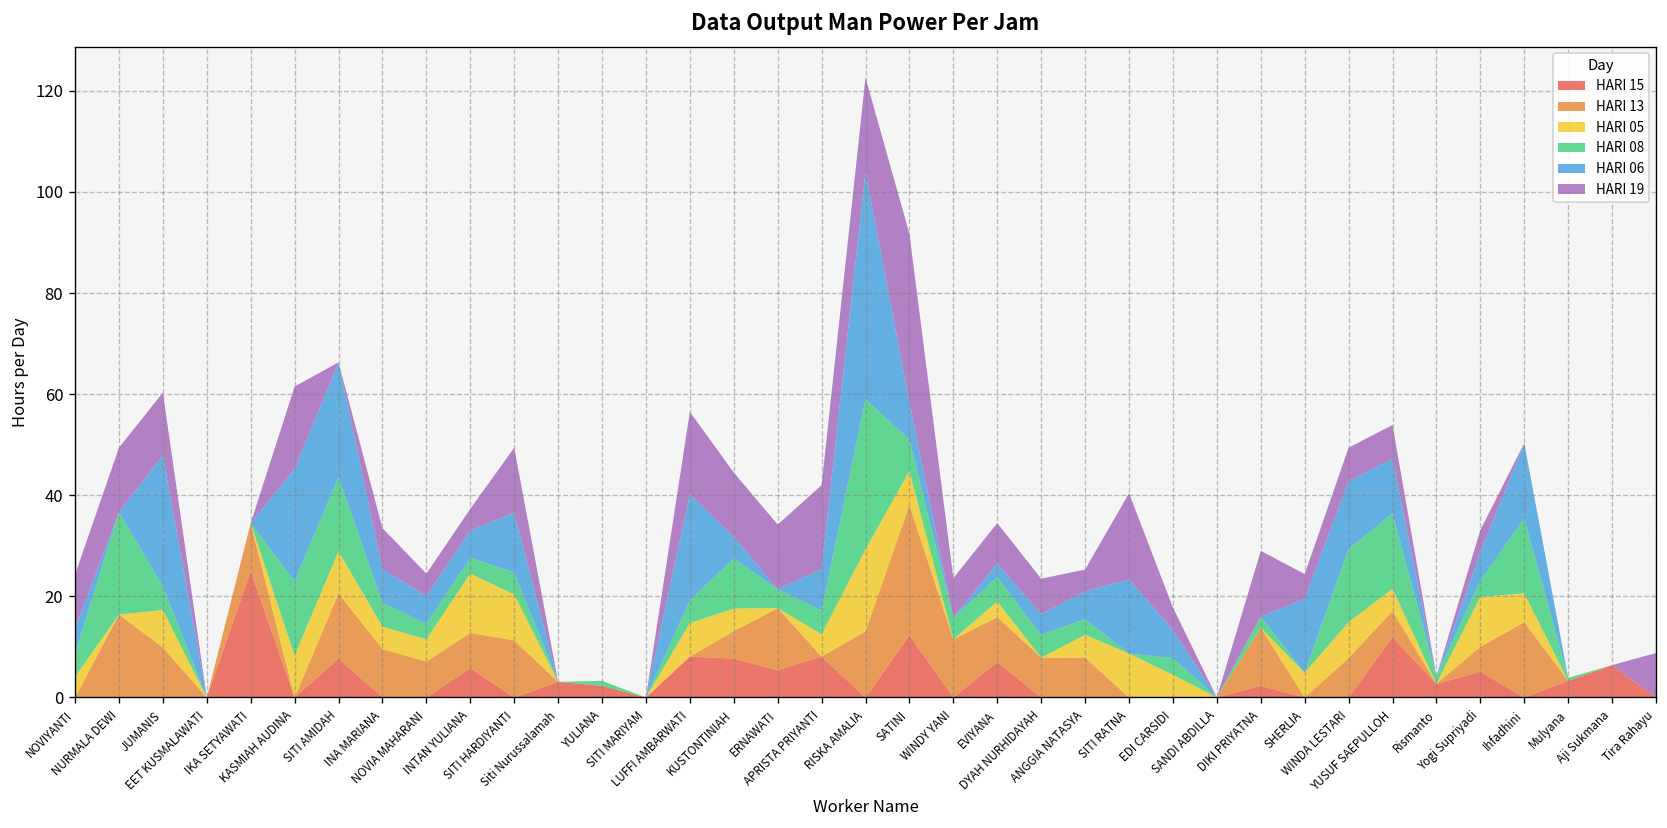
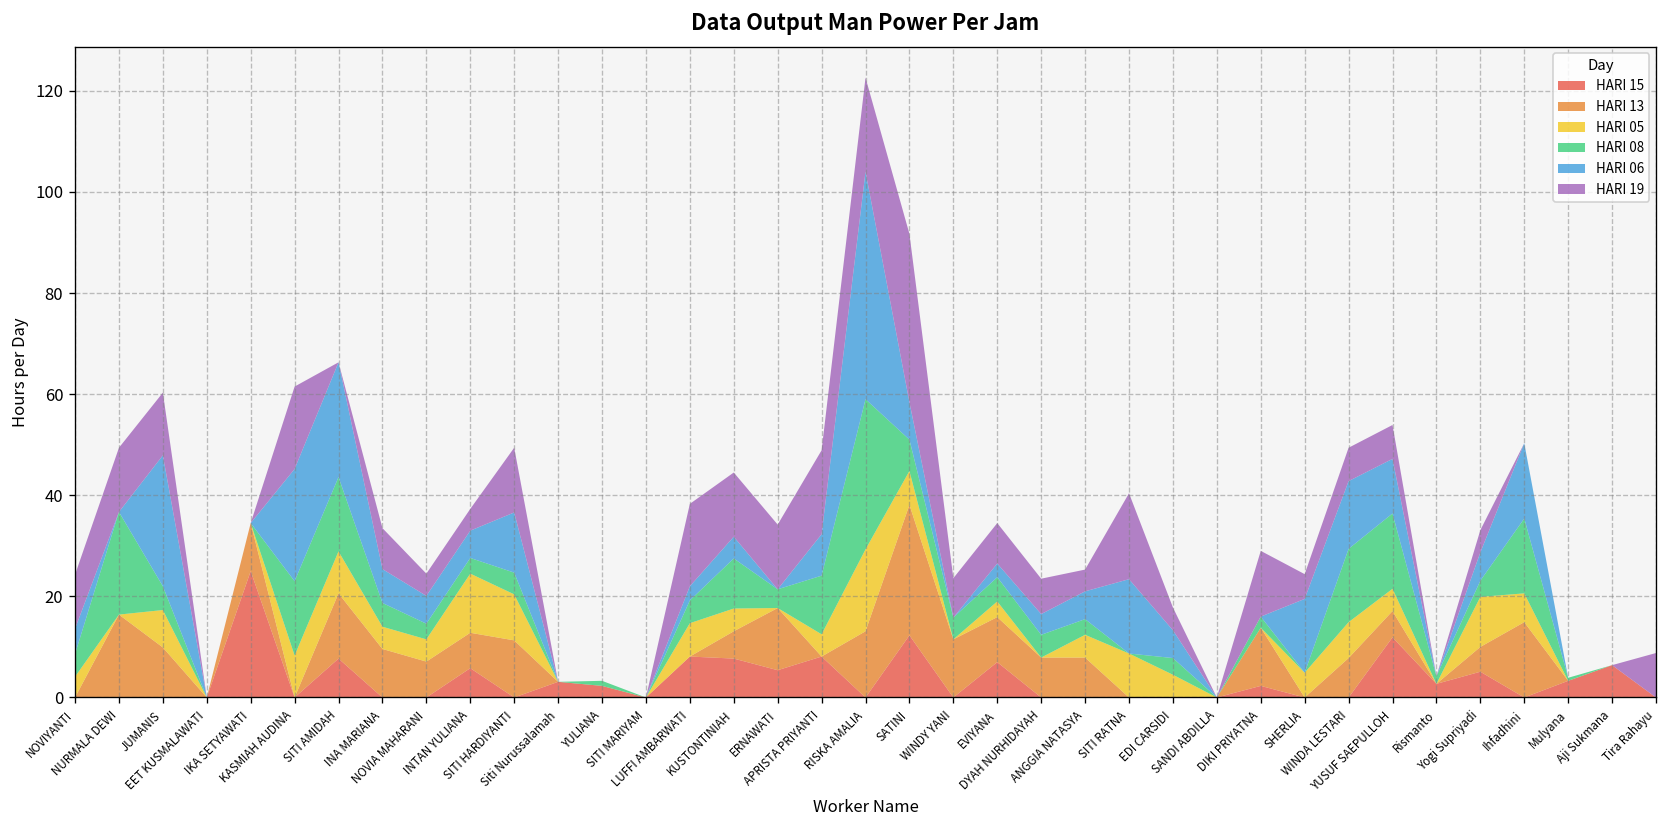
  {
    "HARI 05": {
      "NOVIYANTI": 4,
      "JUMANIS": 7,
      "KASMIAH AUDINA": 8,
      "SITI AMIDAH": 8,
      "INA MARIANA": 4,
      "NOVIA MAHARANI": 4,
      "INTAN YULIANA": 12,
      "SITI HARDIYANTI": 9,
      "LUFFI AMBARWATI": 7,
      "KUSTONTINIAH": 5,
      "APRISTA PRIYANTI": 4,
      "RISKA AMALIA": 16,
      "SATINI": 7,
      "EVIYANA": 3,
      "ANGGIA NATASYA": 5,
      "EDI CARSIDI": 5,
      "WINDA LESTARI": 7,
      "YUSUF SAEPULLOH": 4,
      "Yogi Supriyadi": 10,
      "Ihfadhini": 6
    },
    "HARI 08": {
      "NOVIYANTI": 5,
      "JUMANIS": 5,
      "KASMIAH AUDINA": 15,
      "SITI AMIDAH": 15,
      "INA MARIANA": 5,
      "NOVIA MAHARANI": 3,
      "INTAN YULIANA": 3,
      "SITI HARDIYANTI": 4,
      "LUFFI AMBARWATI": 5,
      "KUSTONTINIAH": 10,
-     "APRISTA PRIYANTI": 5,
+     "APRISTA PRIYANTI": 12,
      "RISKA AMALIA": 30,
      "SATINI": 6,
      "EVIYANA": 5,
      "DYAH NURHIDAYAH": 5,
      "ANGGIA NATASYA": 3,
      "EDI CARSIDI": 3,
      "WINDA LESTARI": 15,
      "YUSUF SAEPULLOH": 15,
      "Yogi Supriyadi": 3,
      "Ihfadhini": 15
    },
    "HARI 06": {
      "NOVIYANTI": 5,
      "JUMANIS": 26,
      "KASMIAH AUDINA": 22,
      "INA MARIANA": 7,
      "NOVIA MAHARANI": 6,
      "INTAN YULIANA": 5,
      "SITI HARDIYANTI": 12,
-     "LUFFI AMBARWATI": 21,
+     "LUFFI AMBARWATI": 3,
      "KUSTONTINIAH": 4,
      "APRISTA PRIYANTI": 8,
      "RISKA AMALIA": 45,
      "SATINI": 7,
      "EVIYANA": 3,
      "DYAH NURHIDAYAH": 4,
      "ANGGIA NATASYA": 6,
      "SITI RATNA": 15,
      "EDI CARSIDI": 6,
      "SHERLIA": 15,
      "WINDA LESTARI": 13,
      "YUSUF SAEPULLOH": 11,
      "Yogi Supriyadi": 6
    },
    "HARI 19": {
      "NOVIYANTI": 11,
      "NURMALA DEWI": 13,
      "JUMANIS": 12,
      "KASMIAH AUDINA": 16,
      "INA MARIANA": 8,
      "NOVIA MAHARANI": 4,
      "INTAN YULIANA": 4,
      "SITI HARDIYANTI": 13,
      "LUFFI AMBARWATI": 16,
      "KUSTONTINIAH": 13,
      "ERNAWATI": 13,
      "APRISTA PRIYANTI": 17,
      "RISKA AMALIA": 19,
      "SATINI": 33,
      "WINDY YANI": 8,
      "EVIYANA": 8,
      "DYAH NURHIDAYAH": 7,
      "ANGGIA NATASYA": 4,
      "SITI RATNA": 17,
      "EDI CARSIDI": 5,
      "DIKI PRIYATNA": 13,
      "SHERLIA": 5,
      "WINDA LESTARI": 7,
      "YUSUF SAEPULLOH": 7,
      "Yogi Supriyadi": 4,
      "Tira Rahayu": 9
    }
  }
